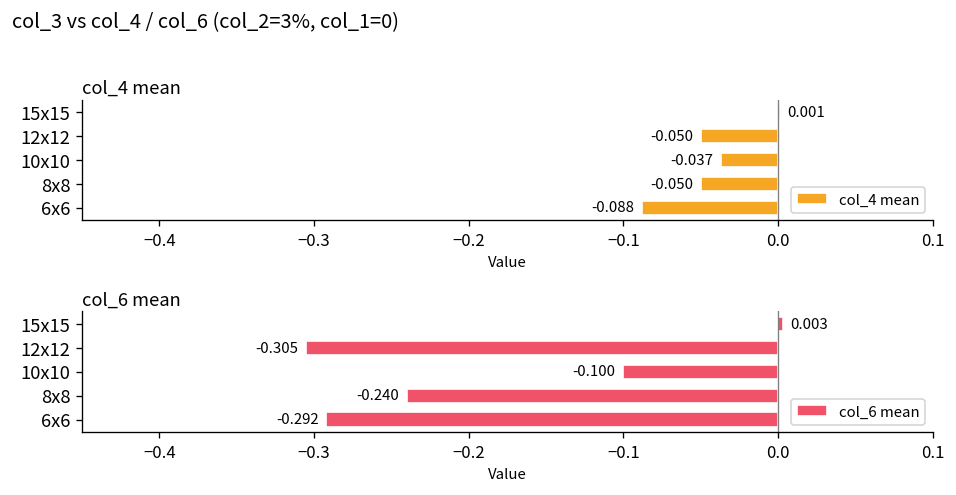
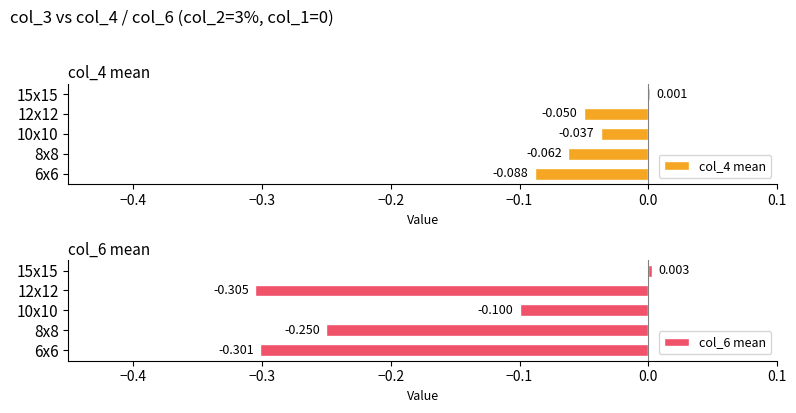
  {
    "col_4 mean": {
      "15x15": 0.001,
      "12x12": -0.050,
      "10x10": -0.037,
-     "8x8": -0.050,
+     "8x8": -0.062,
      "6x6": -0.088
    },
    "col_6 mean": {
      "15x15": 0.003,
      "12x12": -0.305,
      "10x10": -0.100,
-     "8x8": -0.240,
-     "6x6": -0.292
+     "8x8": -0.250,
+     "6x6": -0.301
    }
  }
